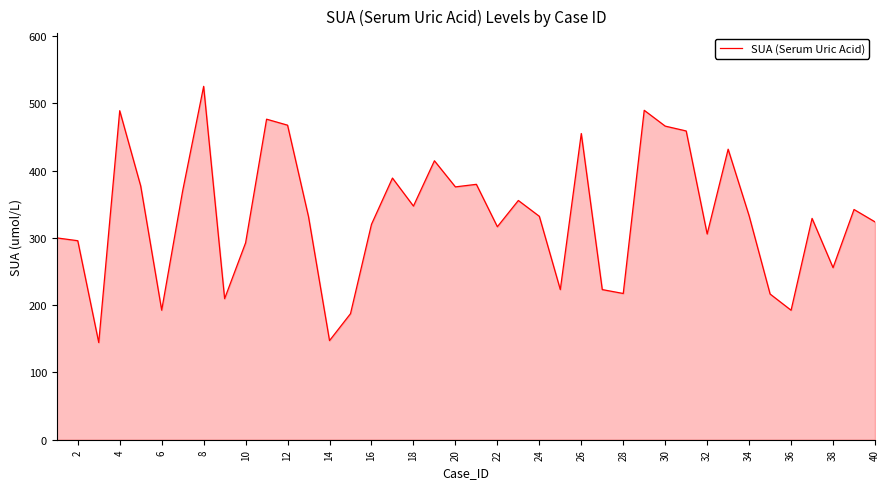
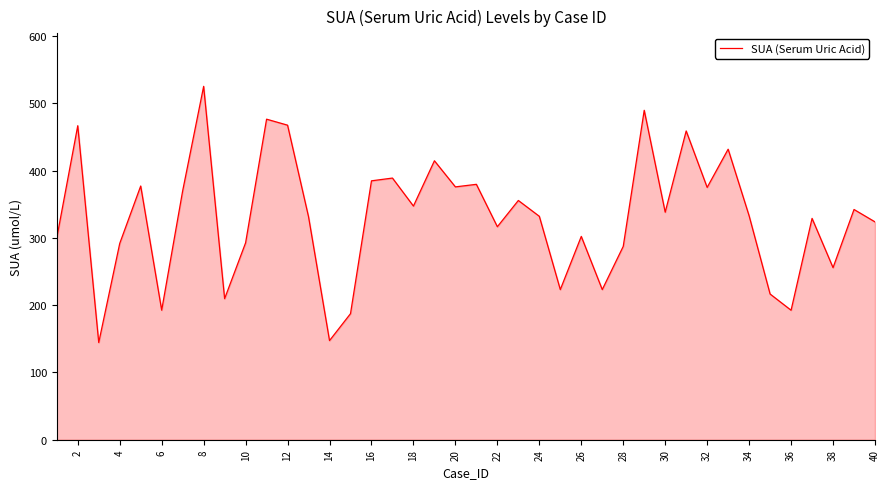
  {
-   "2": 300,
-   "4": 490,
+   "2": 470,
+   "4": 290,
    "6": 190,
    "8": 530,
    "10": 290,
    "12": 470,
    "14": 150,
-   "16": 320,
+   "16": 380,
    "18": 350,
    "20": 380,
    "22": 320,
    "24": 330,
-   "26": 460,
-   "28": 220,
-   "30": 470,
-   "32": 310,
+   "26": 300,
+   "28": 290,
+   "30": 340,
+   "32": 370,
    "34": 330,
    "36": 190,
    "38": 260,
    "40": 320
  }
